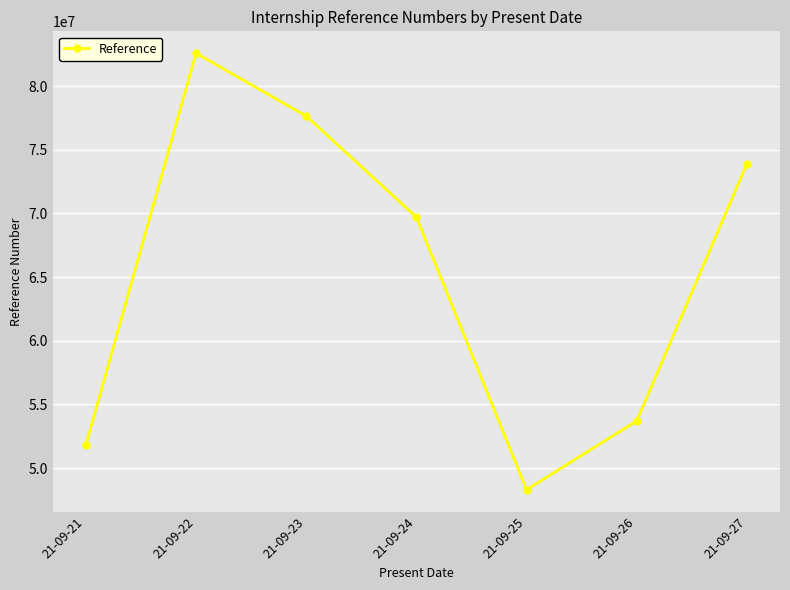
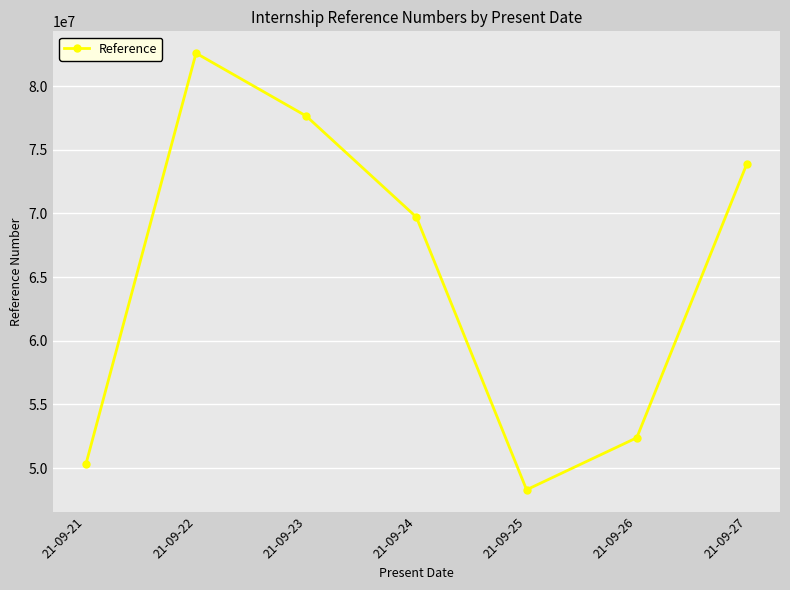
  {
-   "21-09-21": 51800000,
+   "21-09-21": 50300000,
    "21-09-22": 82600000,
    "21-09-23": 77700000,
    "21-09-24": 69700000,
    "21-09-25": 48300000,
-   "21-09-26": 53700000,
+   "21-09-26": 52400000,
    "21-09-27": 73900000
  }
